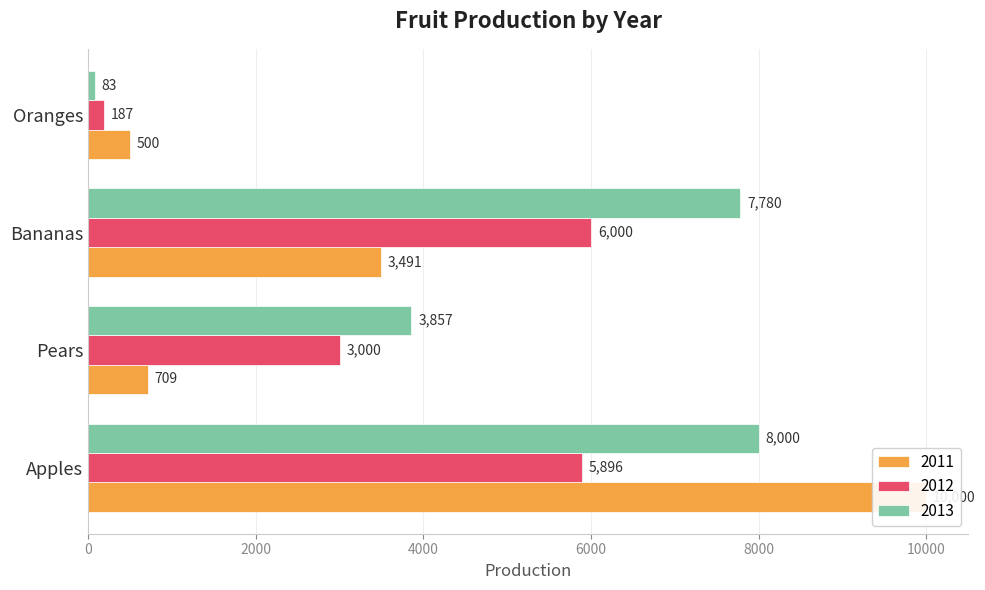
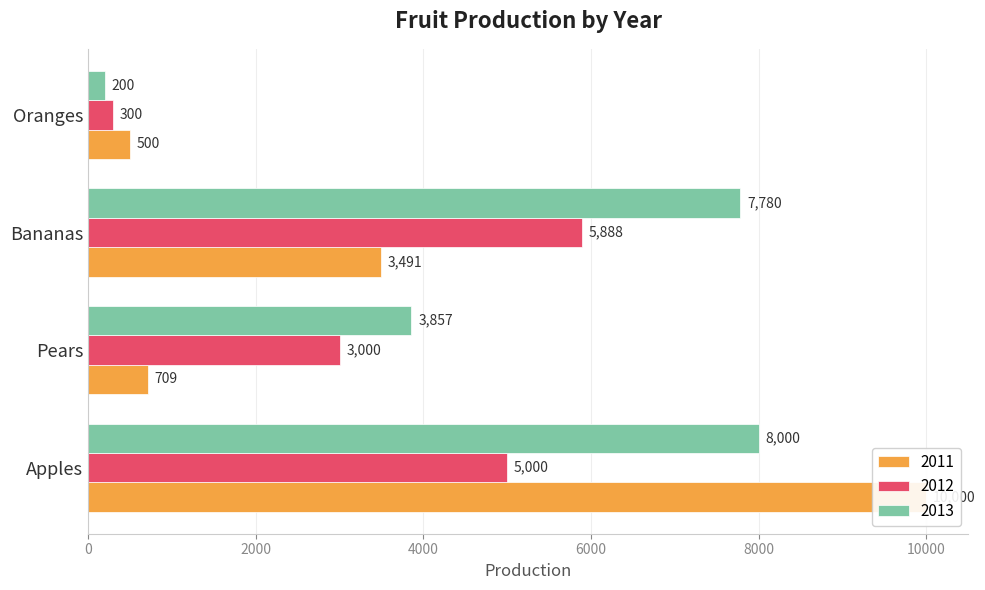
  {
    "2011": {
      "Oranges": "500",
      "Bananas": "3,491",
      "Pears": "709"
    },
    "2012": {
-     "Oranges": "187",
-     "Bananas": "6,000",
+     "Oranges": "300",
+     "Bananas": "5,888",
      "Pears": "3,000",
-     "Apples": "5,896"
+     "Apples": "5,000"
    },
    "2013": {
-     "Oranges": "83",
+     "Oranges": "200",
      "Bananas": "7,780",
      "Pears": "3,857",
      "Apples": "8,000"
    }
  }
